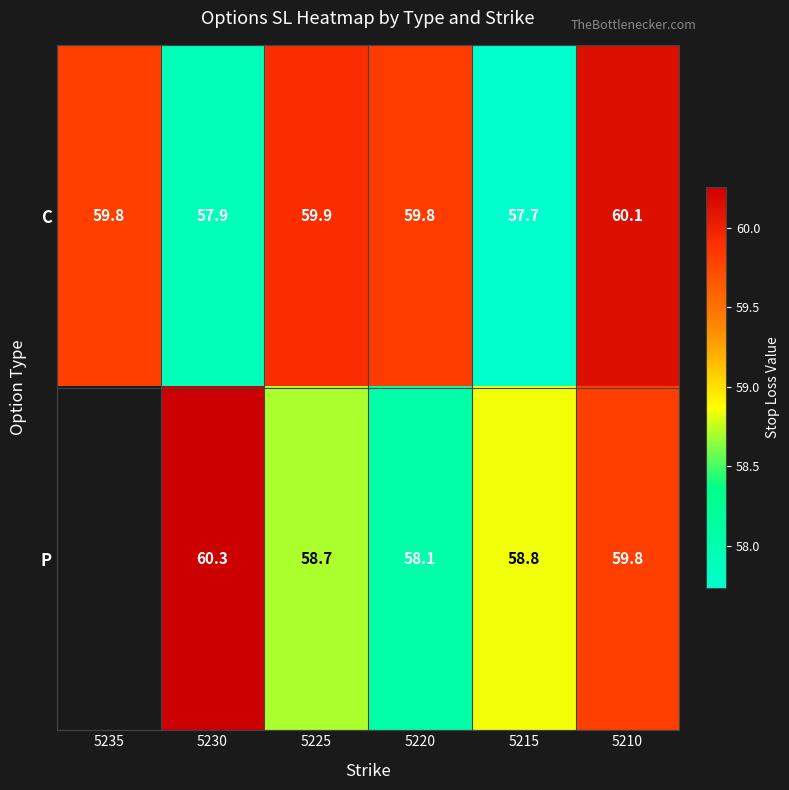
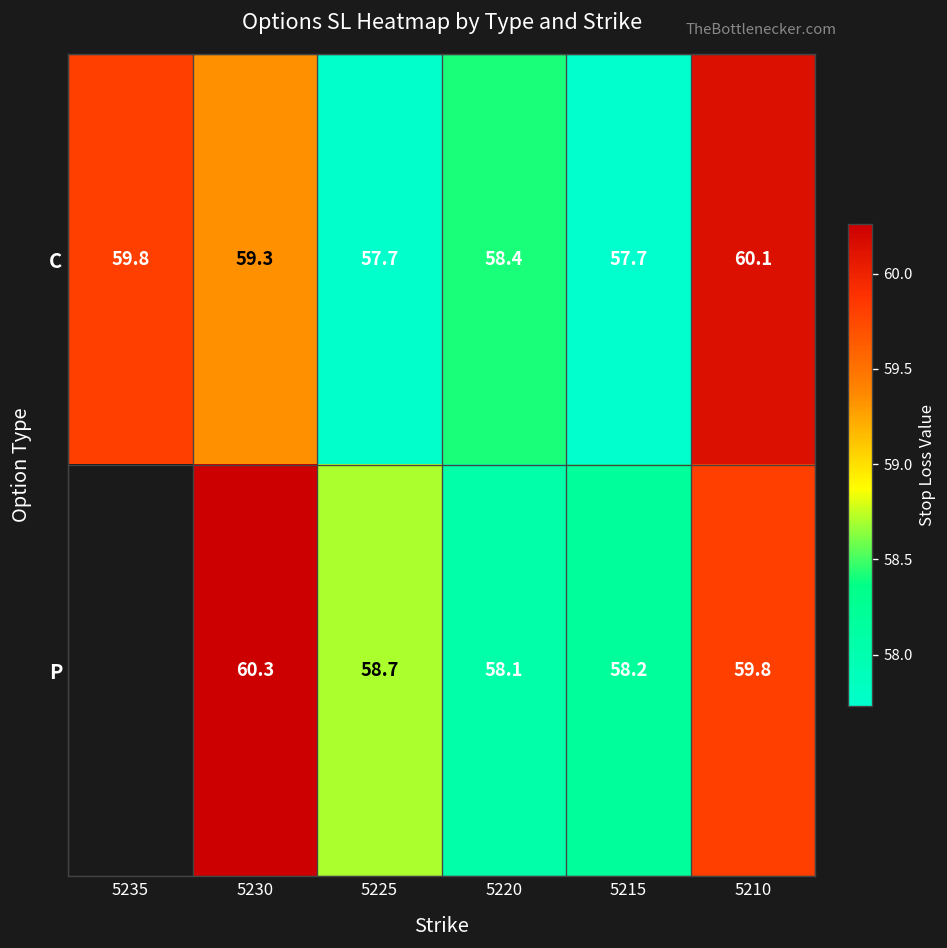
  {
    "C": {
      "5235": 59.8,
-     "5230": 57.9,
-     "5225": 59.9,
-     "5220": 59.8,
+     "5230": 59.3,
+     "5225": 57.7,
+     "5220": 58.4,
      "5215": 57.7,
      "5210": 60.1
    },
    "P": {
      "5230": 60.3,
      "5225": 58.7,
      "5220": 58.1,
-     "5215": 58.8,
+     "5215": 58.2,
      "5210": 59.8
    }
  }
